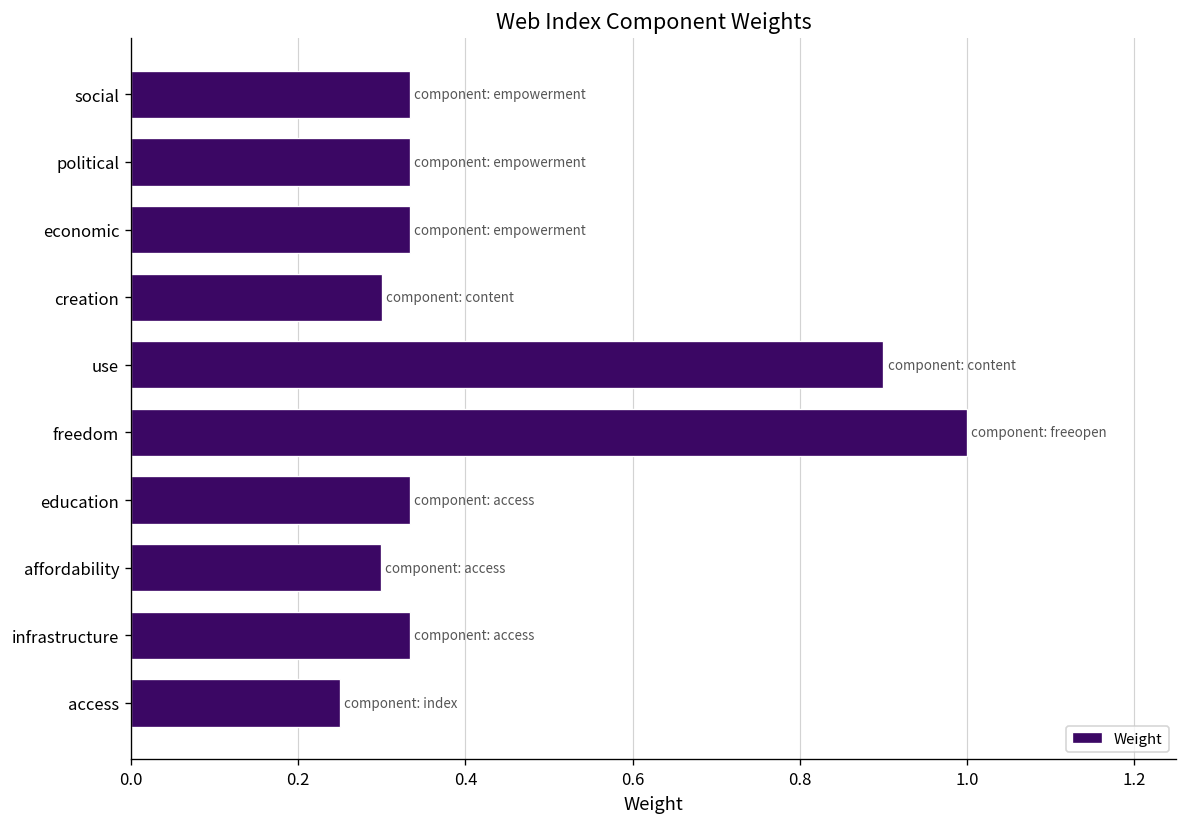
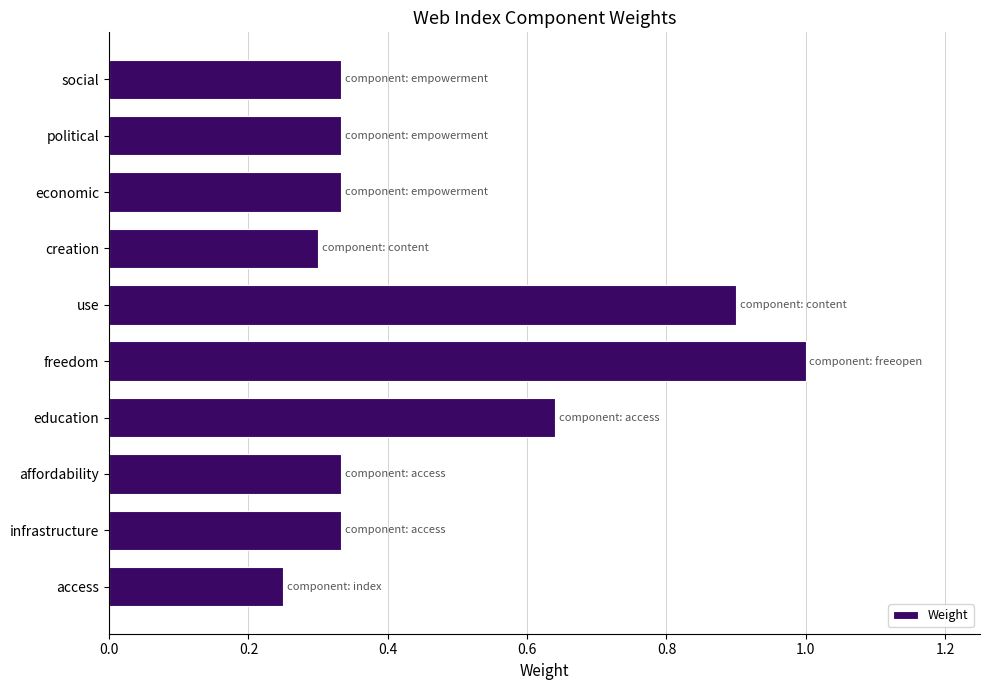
  {
    "social": 0.33,
    "political": 0.33,
    "economic": 0.33,
    "creation": 0.30,
    "use": 0.90,
    "freedom": 1.00,
-   "education": 0.33,
-   "affordability": 0.30,
+   "education": 0.64,
+   "affordability": 0.33,
    "infrastructure": 0.33,
    "access": 0.25
  }
